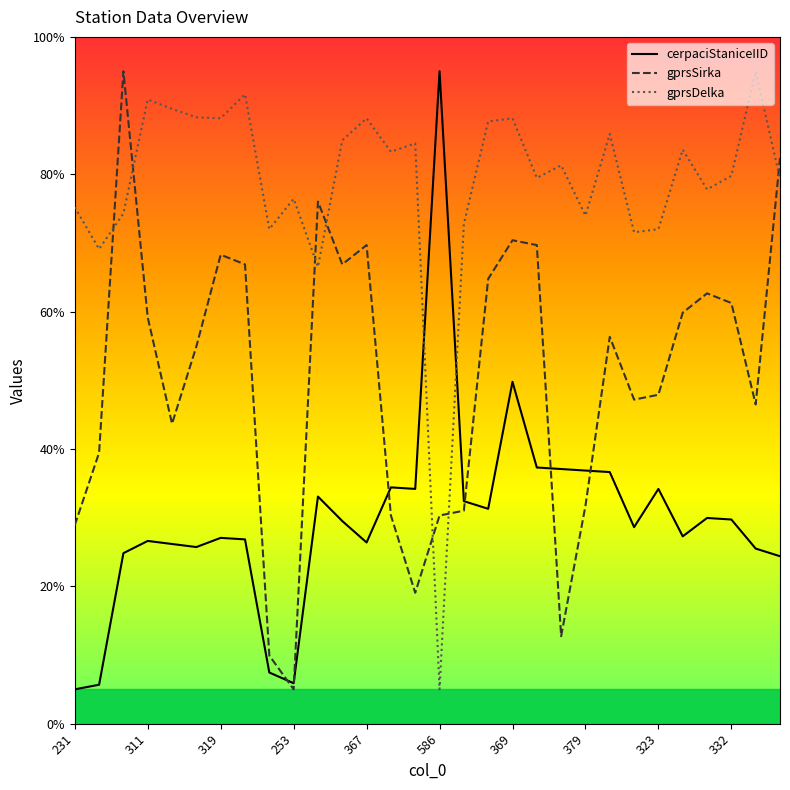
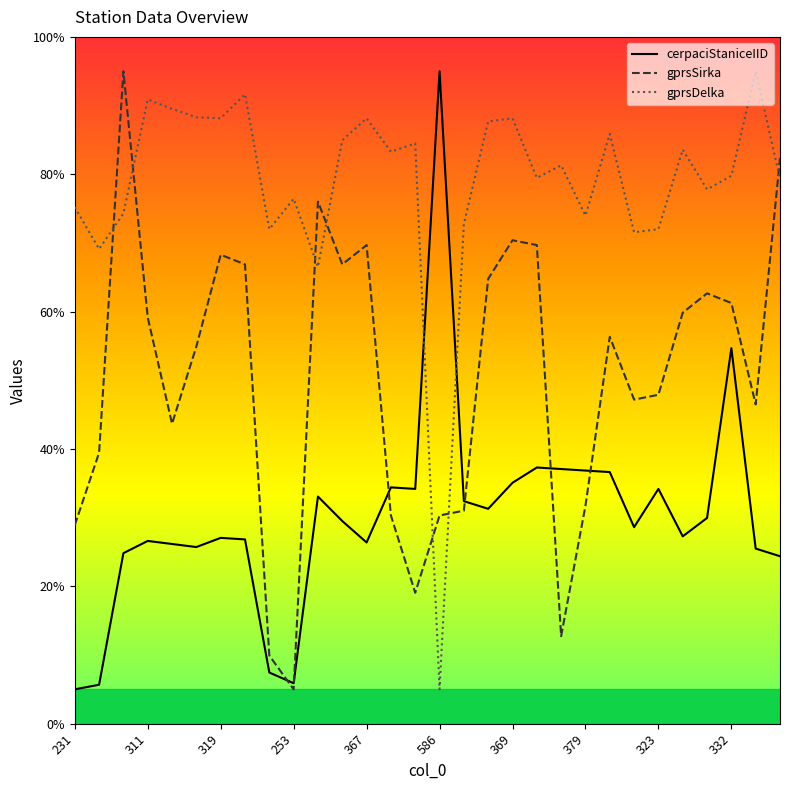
  {
    "cerpaciStaniceIID": {
      "311": "27%",
      "319": "27%",
      "253": "6%",
      "367": "26%",
      "586": "95%",
-     "369": "50%",
+     "369": "35%",
      "379": "37%",
      "323": "34%",
-     "332": "30%"
+     "332": "55%"
    }
  }
